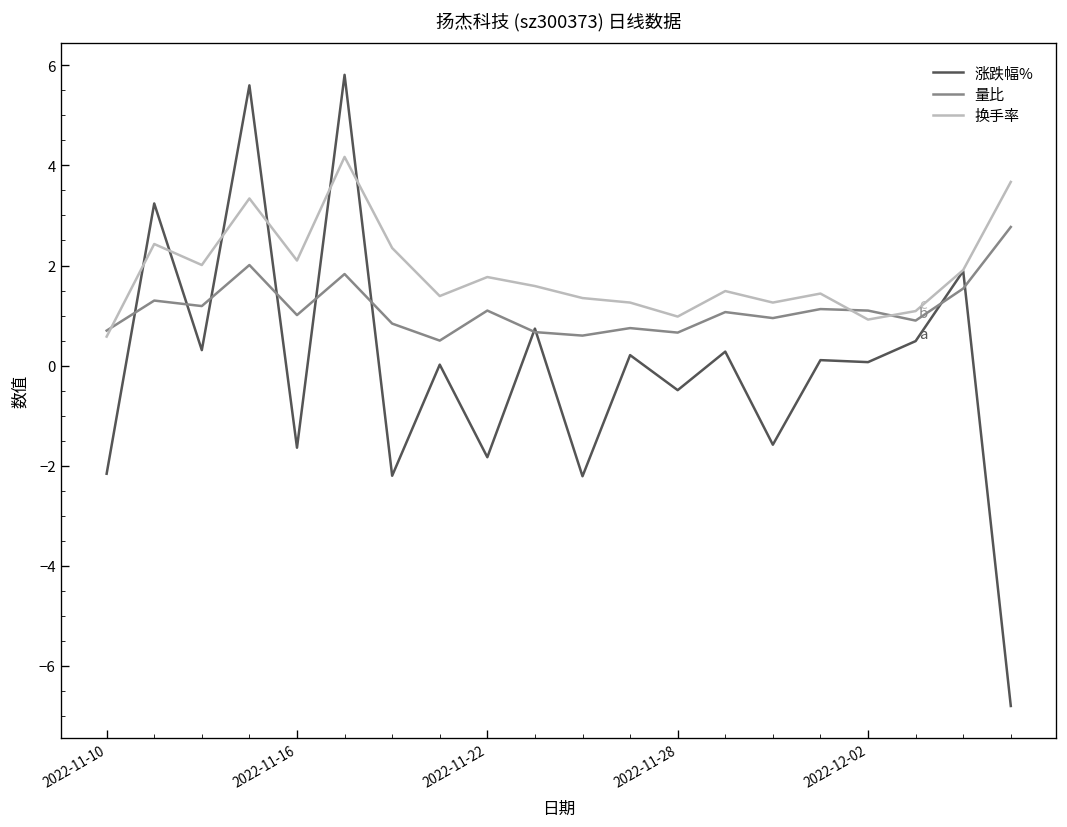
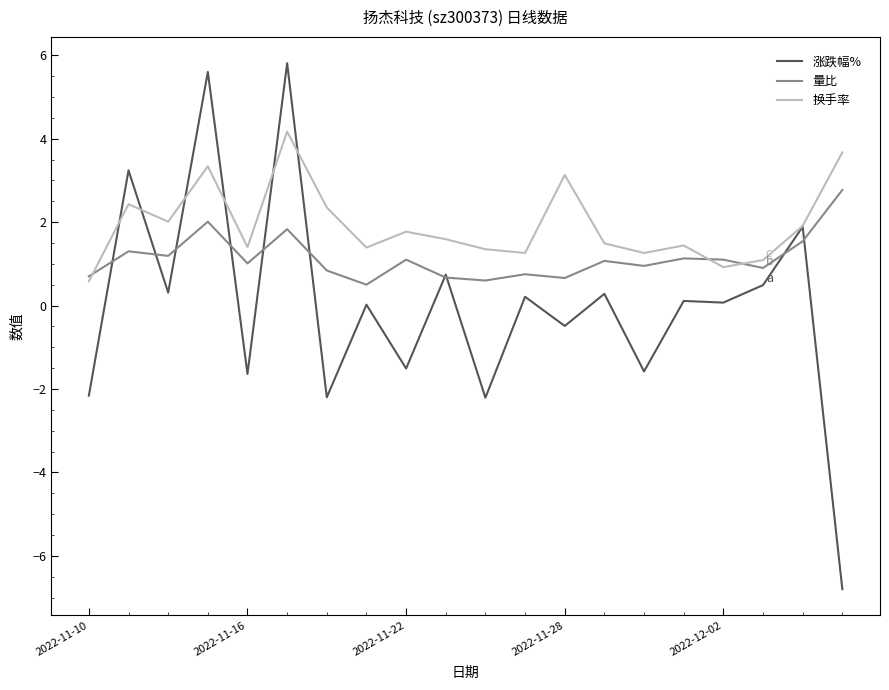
  {
    "涨跌幅%": {
      "2022-11-10": -2.2,
      "2022-11-16": -1.6,
-     "2022-11-22": -1.8,
+     "2022-11-22": -1.5,
      "2022-11-28": -0.5,
      "2022-12-02": 0.1
    },
    "量比": {
      "2022-11-10": 0.7,
      "2022-11-16": 1.0,
      "2022-11-22": 1.1,
      "2022-11-28": 0.7,
      "2022-12-02": 1.1
    },
    "换手率": {
      "2022-11-10": 0.6,
-     "2022-11-16": 2.1,
+     "2022-11-16": 1.4,
      "2022-11-22": 1.8,
-     "2022-11-28": 1.0,
+     "2022-11-28": 3.1,
      "2022-12-02": 0.9
    }
  }
